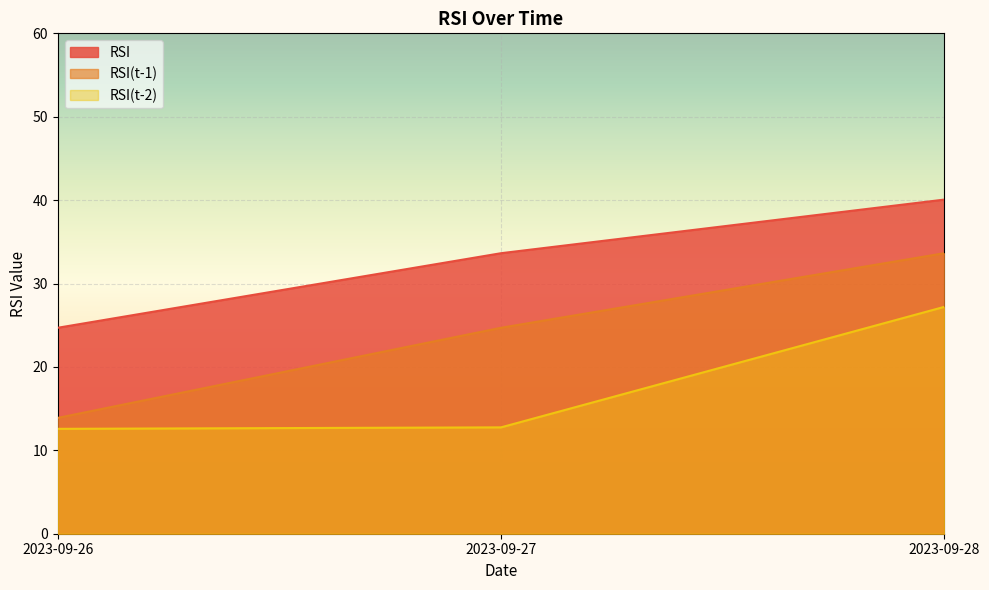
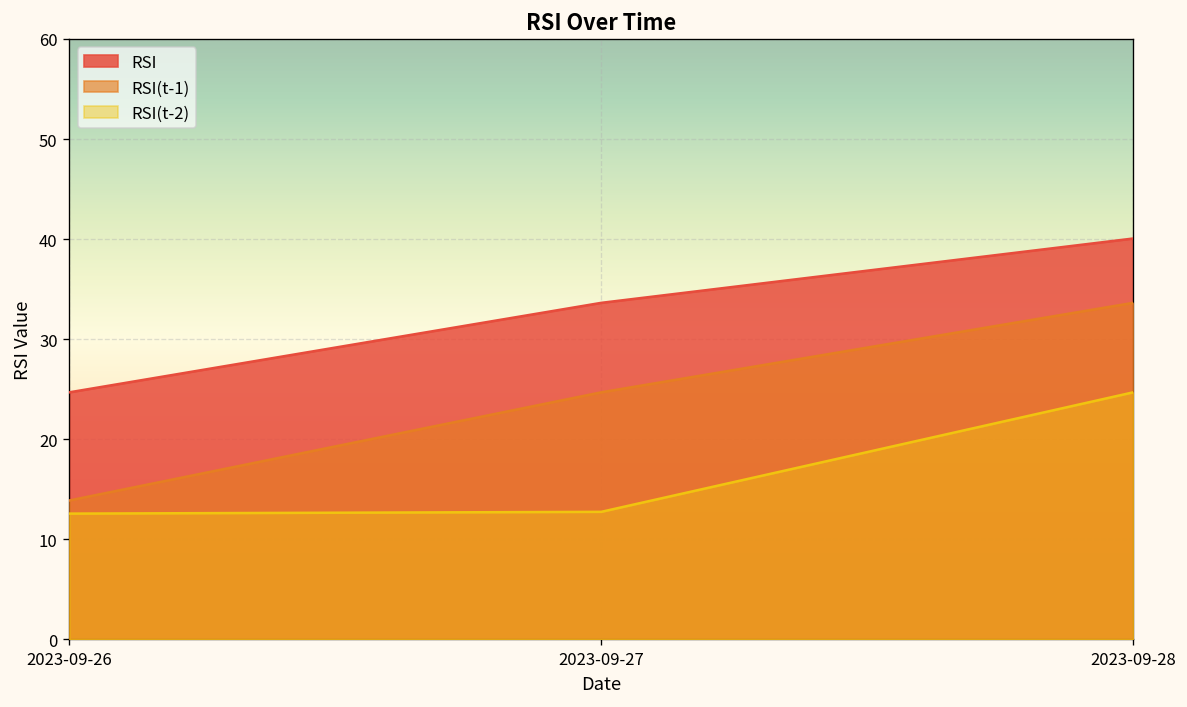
  {
    "RSI(t-2)": {
      "2023-09-26": 13,
      "2023-09-27": 13,
-     "2023-09-28": 27
+     "2023-09-28": 25
    }
  }
